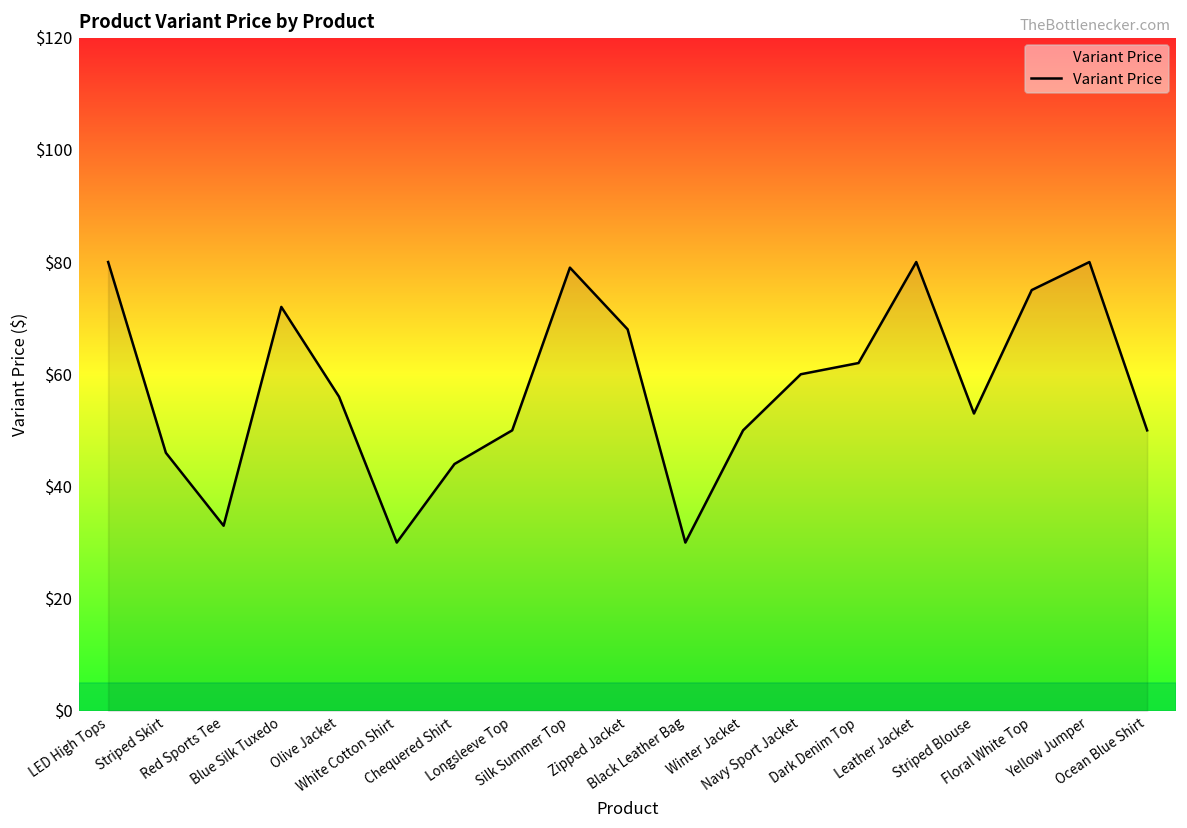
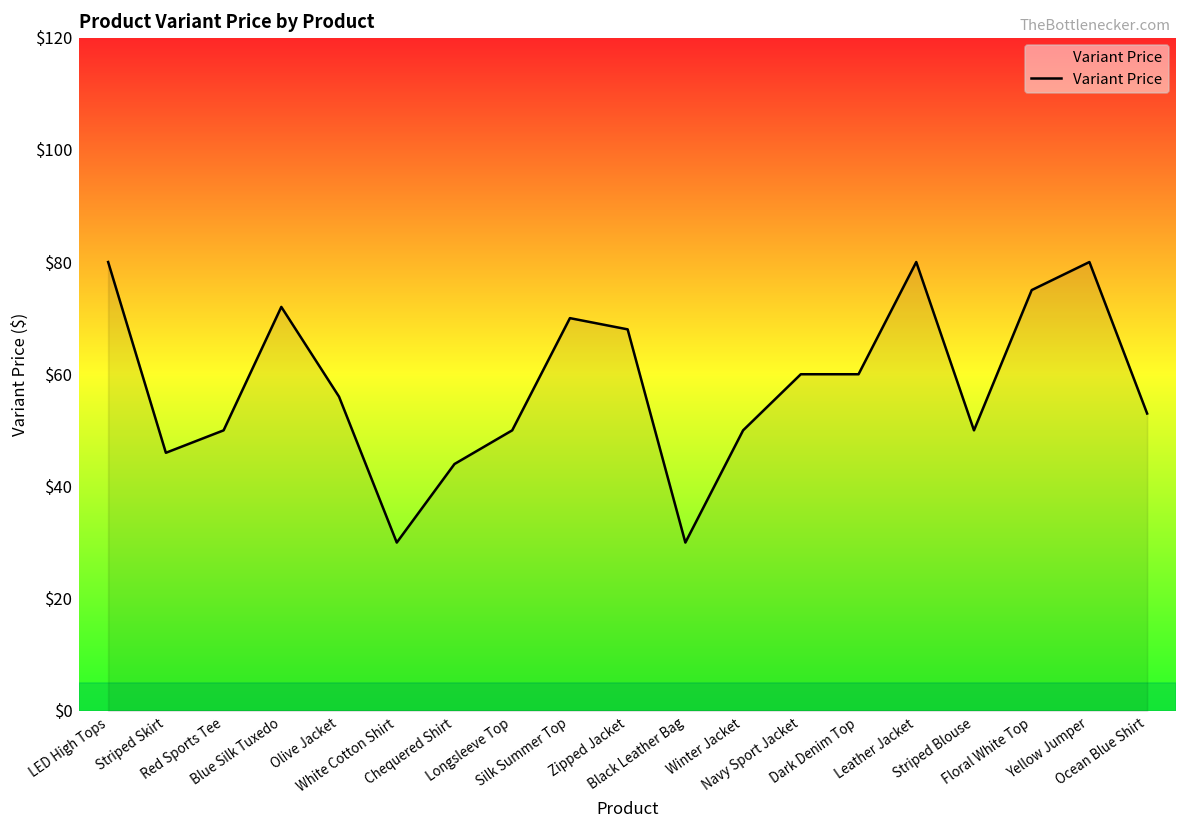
  {
    "LED High Tops": "$80",
    "Striped Skirt": "$46",
-   "Red Sports Tee": "$33",
+   "Red Sports Tee": "$50",
    "Blue Silk Tuxedo": "$72",
    "Olive Jacket": "$56",
    "White Cotton Shirt": "$30",
    "Chequered Shirt": "$44",
    "Longsleeve Top": "$50",
-   "Silk Summer Top": "$79",
+   "Silk Summer Top": "$70",
    "Zipped Jacket": "$68",
    "Black Leather Bag": "$30",
    "Winter Jacket": "$50",
    "Navy Sport Jacket": "$60",
-   "Dark Denim Top": "$62",
+   "Dark Denim Top": "$60",
    "Leather Jacket": "$80",
-   "Striped Blouse": "$53",
+   "Striped Blouse": "$50",
    "Floral White Top": "$75",
    "Yellow Jumper": "$80",
-   "Ocean Blue Shirt": "$50"
+   "Ocean Blue Shirt": "$53"
  }
